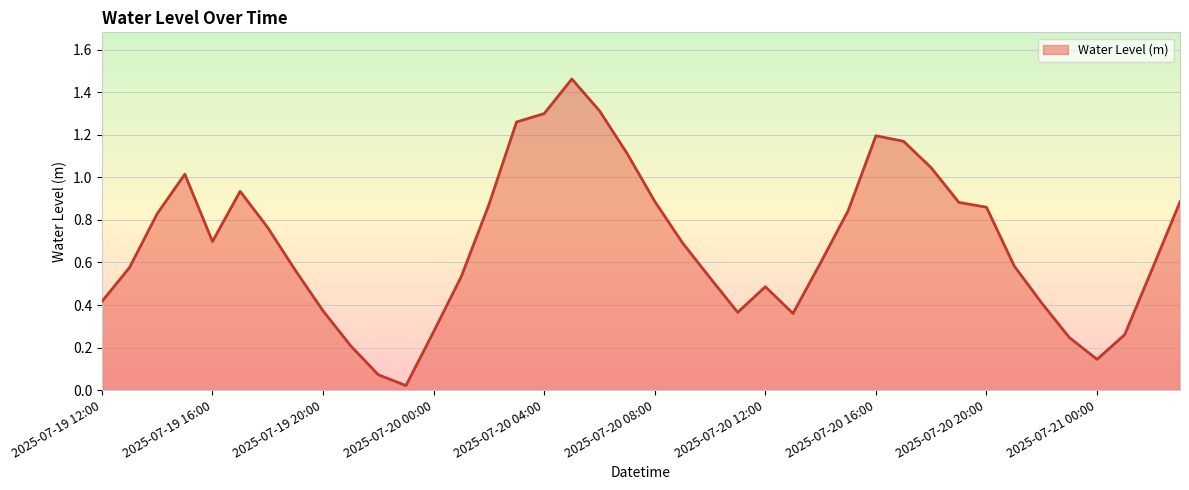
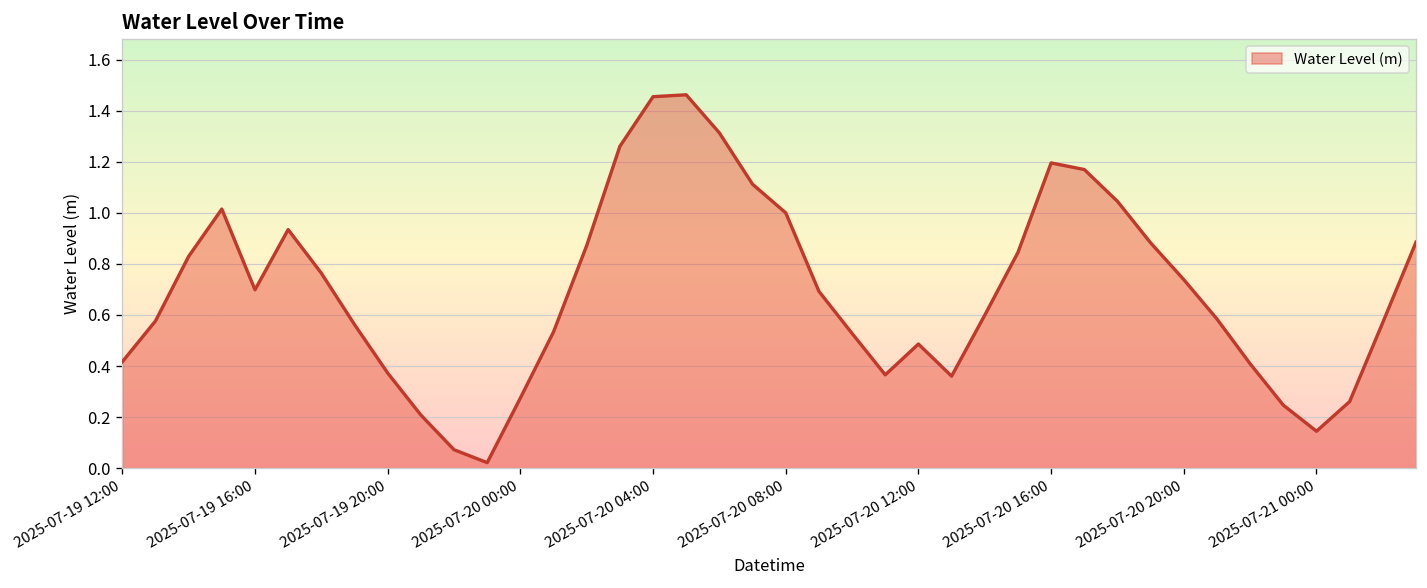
  {
    "2025-07-19 12:00": 0.42,
    "2025-07-19 16:00": 0.70,
    "2025-07-19 20:00": 0.37,
    "2025-07-20 00:00": 0.27,
-   "2025-07-20 04:00": 1.30,
-   "2025-07-20 08:00": 0.89,
+   "2025-07-20 04:00": 1.46,
+   "2025-07-20 08:00": 1.00,
    "2025-07-20 12:00": 0.49,
    "2025-07-20 16:00": 1.20,
-   "2025-07-20 20:00": 0.86,
+   "2025-07-20 20:00": 0.74,
    "2025-07-21 00:00": 0.14
  }
